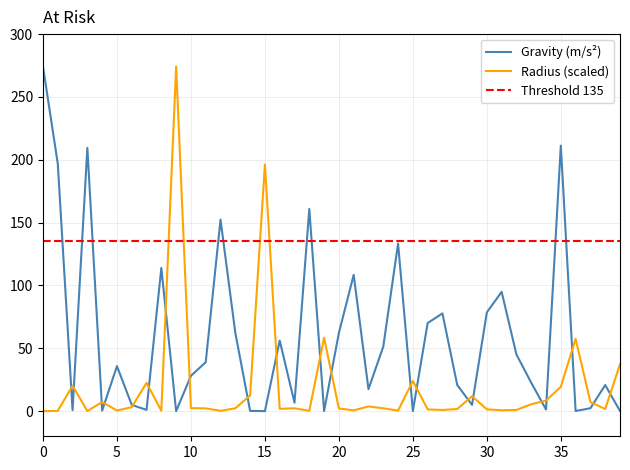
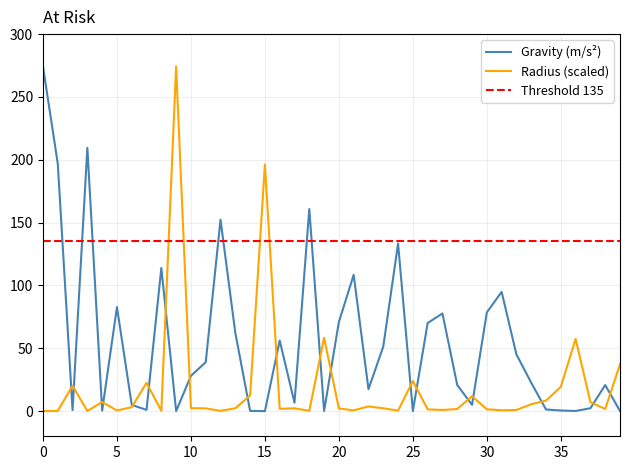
  {
    "Gravity (m/s²)": {
      "0": 274,
-     "5": 36,
+     "5": 83,
      "10": 28,
      "15": 0,
-     "20": 62,
+     "20": 71,
      "25": 0,
      "30": 79,
-     "35": 211
+     "35": 1
    },
    "Radius (scaled)": {
      "0": 0,
      "5": 0,
      "10": 2,
      "15": 196,
      "20": 2,
      "25": 24,
      "30": 1,
      "35": 19
    }
  }
